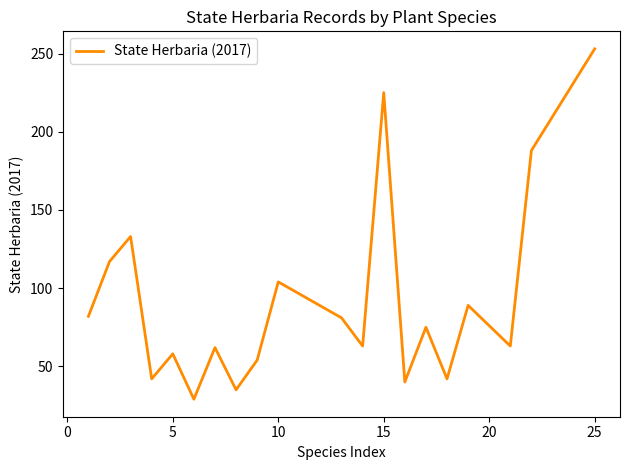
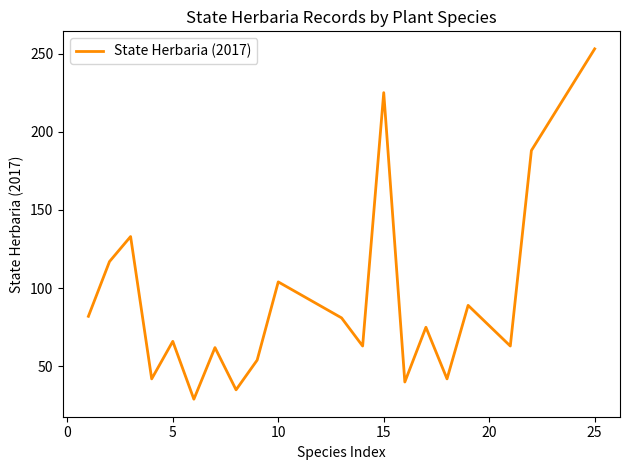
  {
-   "5": 58,
+   "5": 66,
    "10": 104,
    "15": 225,
    "25": 253
  }
